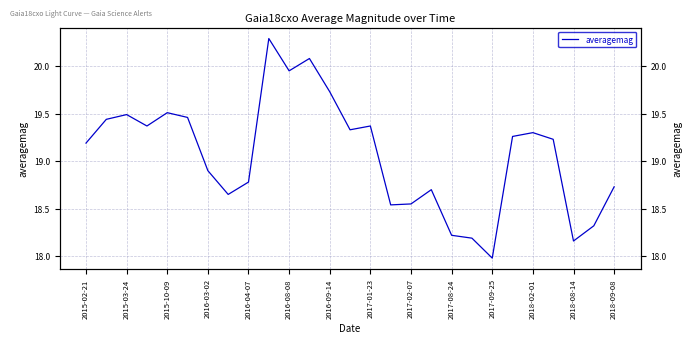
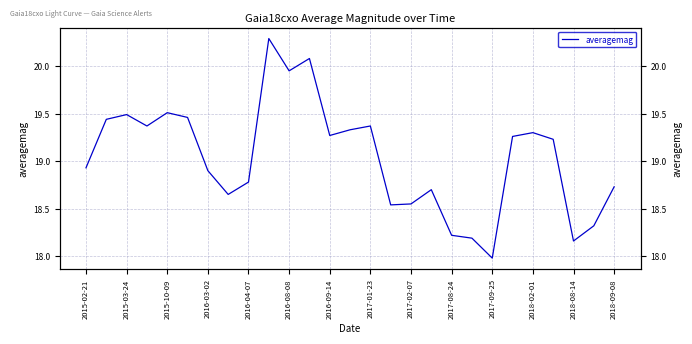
  {
-   "2015-02-21": 19.2,
+   "2015-02-21": 18.9,
    "2016-03-02": 18.9,
-   "2016-09-14": 19.7,
+   "2016-09-14": 19.3,
    "2017-09-25": 18.0,
    "2018-09-08": 18.7
  }
